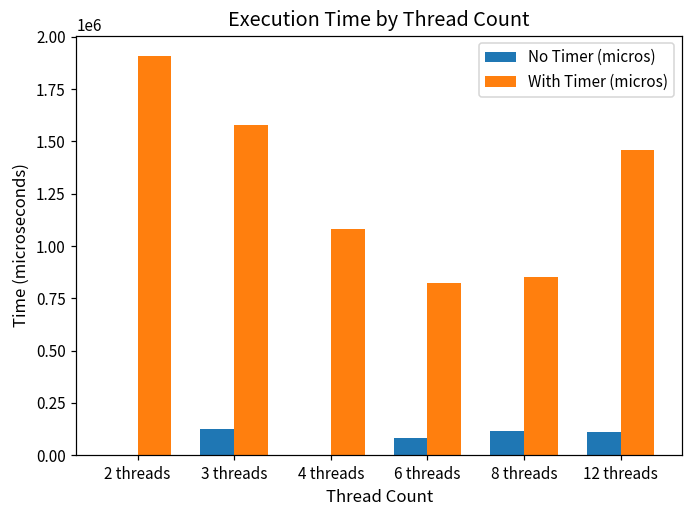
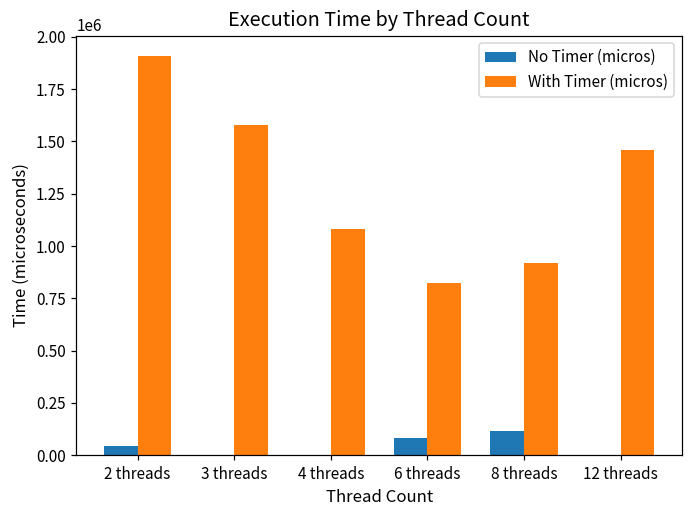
  {
    "No Timer (micros)": {
-     "2 threads": 0,
-     "3 threads": 130000,
+     "2 threads": 40000,
+     "3 threads": 0,
      "6 threads": 80000,
      "8 threads": 120000,
-     "12 threads": 110000
+     "12 threads": 0
    },
    "With Timer (micros)": {
      "2 threads": 1910000,
      "3 threads": 1580000,
      "4 threads": 1080000,
      "6 threads": 820000,
-     "8 threads": 850000,
+     "8 threads": 920000,
      "12 threads": 1460000
    }
  }
